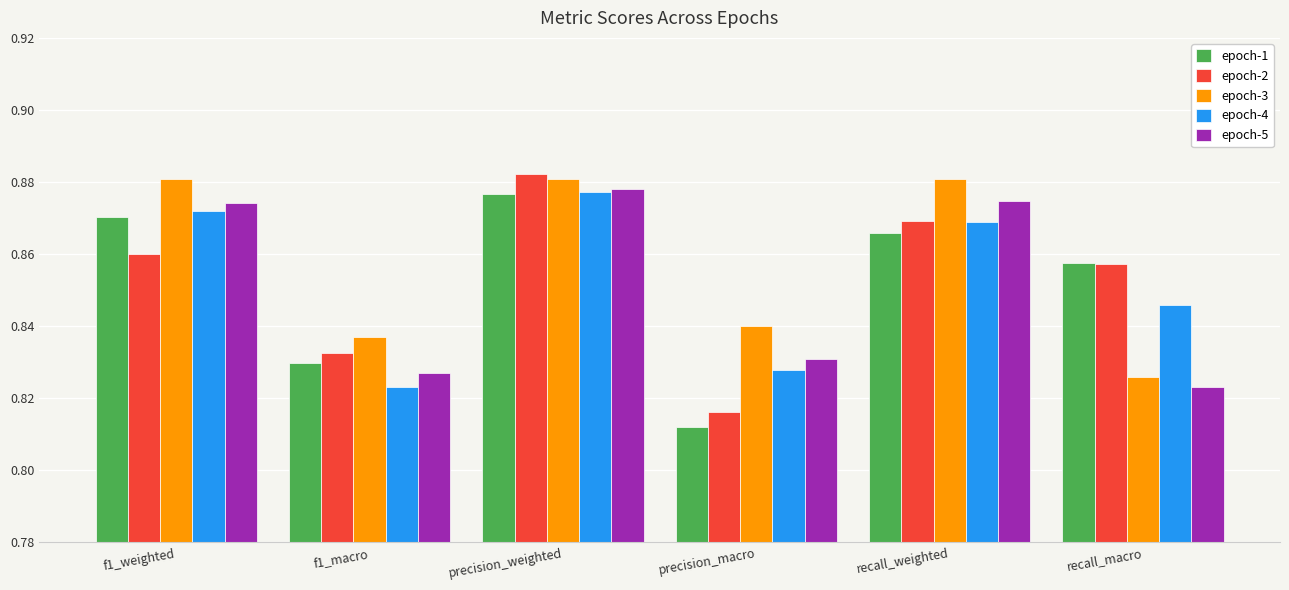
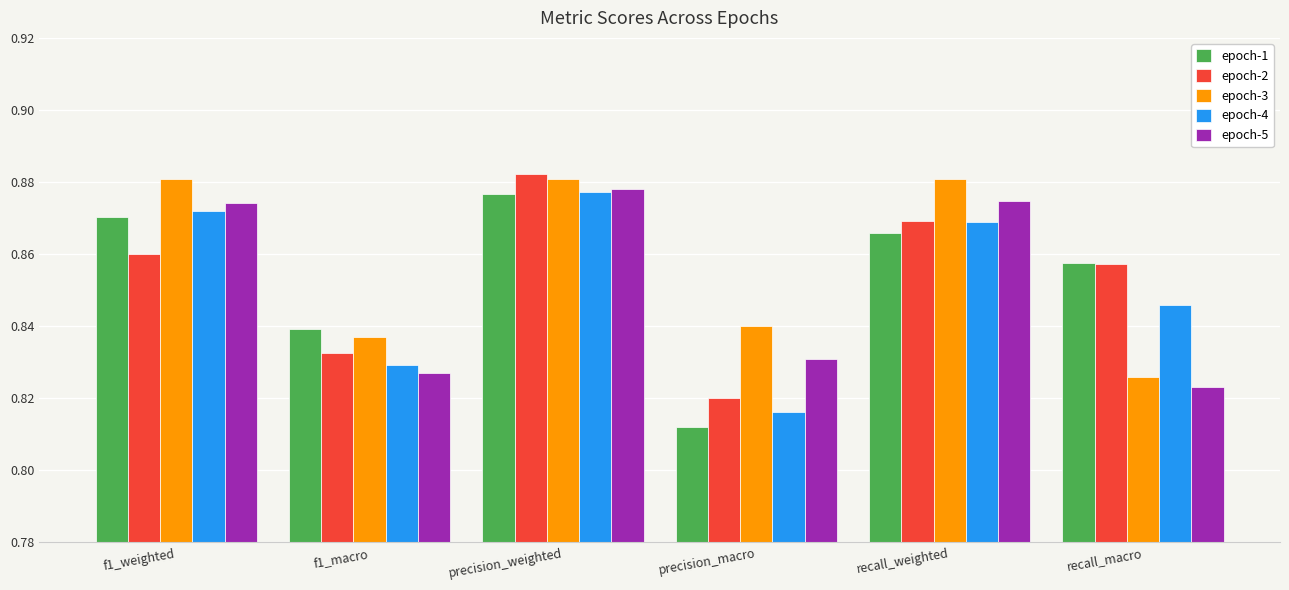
  {
    "epoch-1": {
      "f1_weighted": 0.870,
-     "f1_macro": 0.830,
+     "f1_macro": 0.839,
      "precision_weighted": 0.877,
      "precision_macro": 0.812,
      "recall_weighted": 0.866,
      "recall_macro": 0.858
    },
    "epoch-2": {
      "f1_weighted": 0.860,
      "f1_macro": 0.833,
      "precision_weighted": 0.882,
-     "precision_macro": 0.816,
+     "precision_macro": 0.820,
      "recall_weighted": 0.869,
      "recall_macro": 0.857
    },
    "epoch-3": {
      "f1_weighted": 0.881,
      "f1_macro": 0.837,
      "precision_weighted": 0.881,
      "precision_macro": 0.840,
      "recall_weighted": 0.881,
      "recall_macro": 0.826
    },
    "epoch-4": {
      "f1_weighted": 0.872,
-     "f1_macro": 0.823,
+     "f1_macro": 0.829,
      "precision_weighted": 0.877,
-     "precision_macro": 0.828,
+     "precision_macro": 0.816,
      "recall_weighted": 0.869,
      "recall_macro": 0.846
    },
    "epoch-5": {
      "f1_weighted": 0.874,
      "f1_macro": 0.827,
      "precision_weighted": 0.878,
      "precision_macro": 0.831,
      "recall_weighted": 0.875,
      "recall_macro": 0.823
    }
  }
